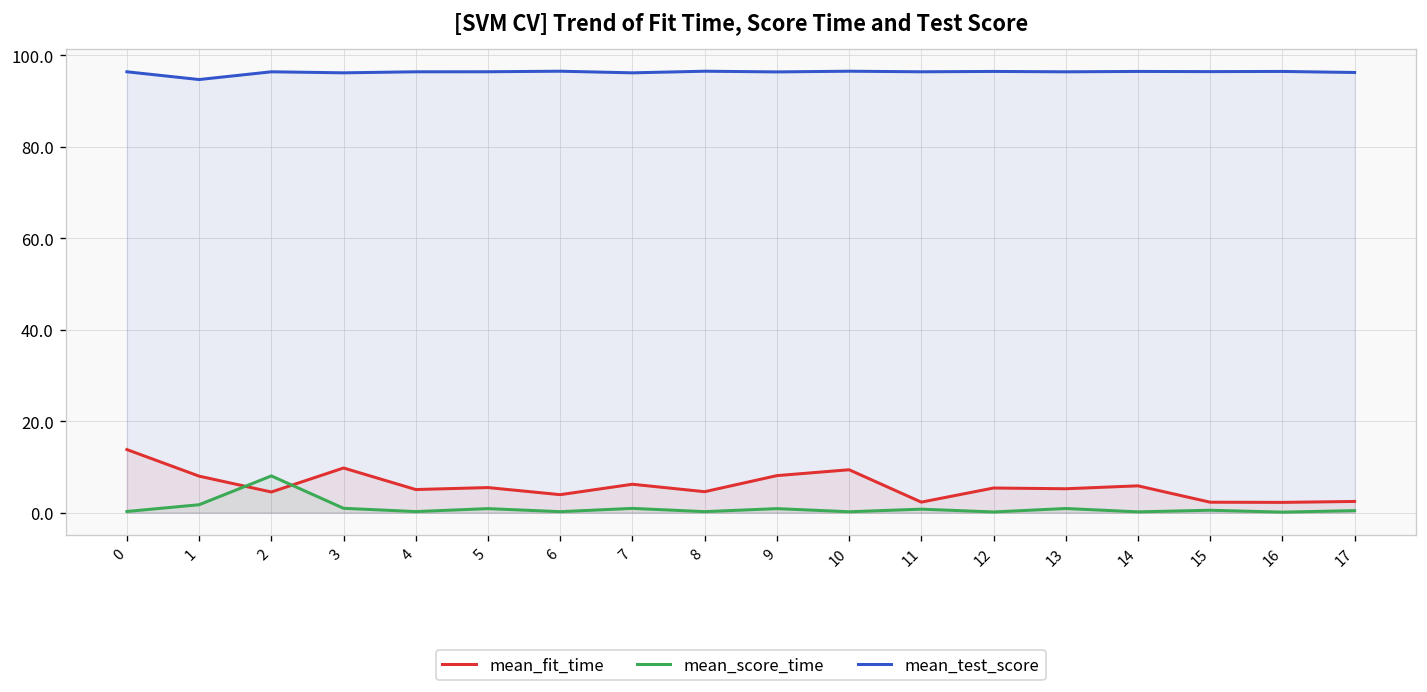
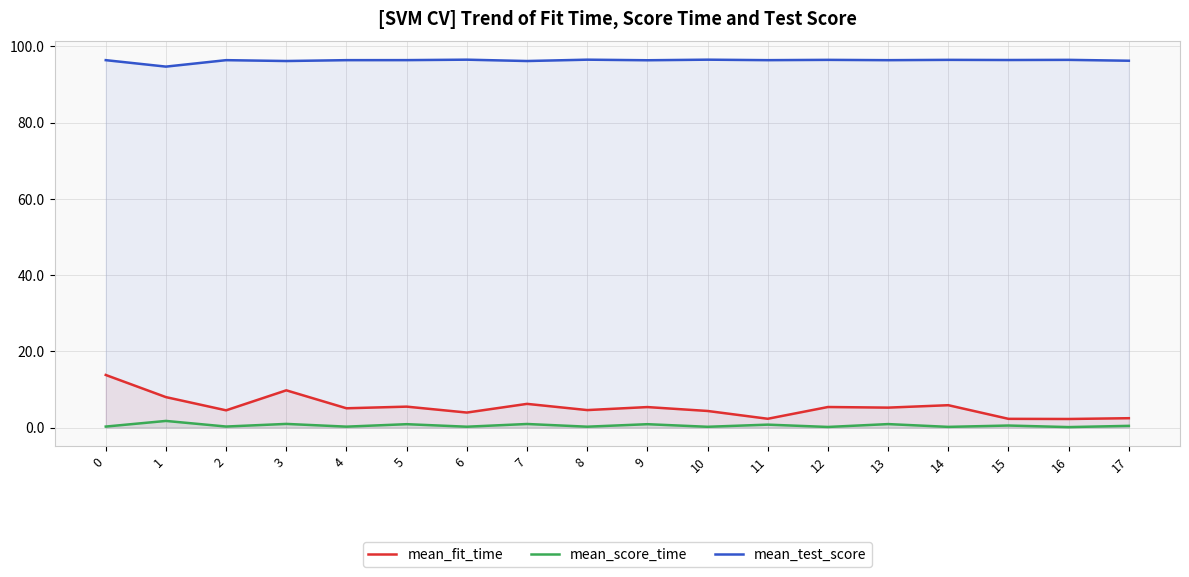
  {
    "mean_fit_time": {
      "0": 14,
      "1": 8,
      "2": 5,
      "3": 10,
      "4": 5,
      "5": 5,
      "6": 4,
      "7": 6,
      "8": 5,
-     "9": 8,
-     "10": 9,
+     "9": 5,
+     "10": 4,
      "11": 2,
      "12": 5,
      "13": 5,
      "14": 6,
      "15": 2,
      "16": 2,
      "17": 2
    },
    "mean_score_time": {
      "0": 0,
      "1": 2,
-     "2": 8,
+     "2": 0,
      "3": 1,
      "4": 0,
      "5": 1,
      "6": 0,
      "7": 1,
      "8": 0,
      "9": 1,
      "10": 0,
      "11": 1,
      "12": 0,
      "13": 1,
      "14": 0,
      "15": 1,
      "16": 0,
      "17": 0
    },
    "mean_test_score": {
      "0": 96,
      "1": 95,
      "2": 96,
      "3": 96,
      "4": 96,
      "5": 96,
      "6": 97,
      "7": 96,
      "8": 97,
      "9": 96,
      "10": 97,
      "11": 96,
      "12": 96,
      "13": 96,
      "14": 96,
      "15": 96,
      "16": 96,
      "17": 96
    }
  }
